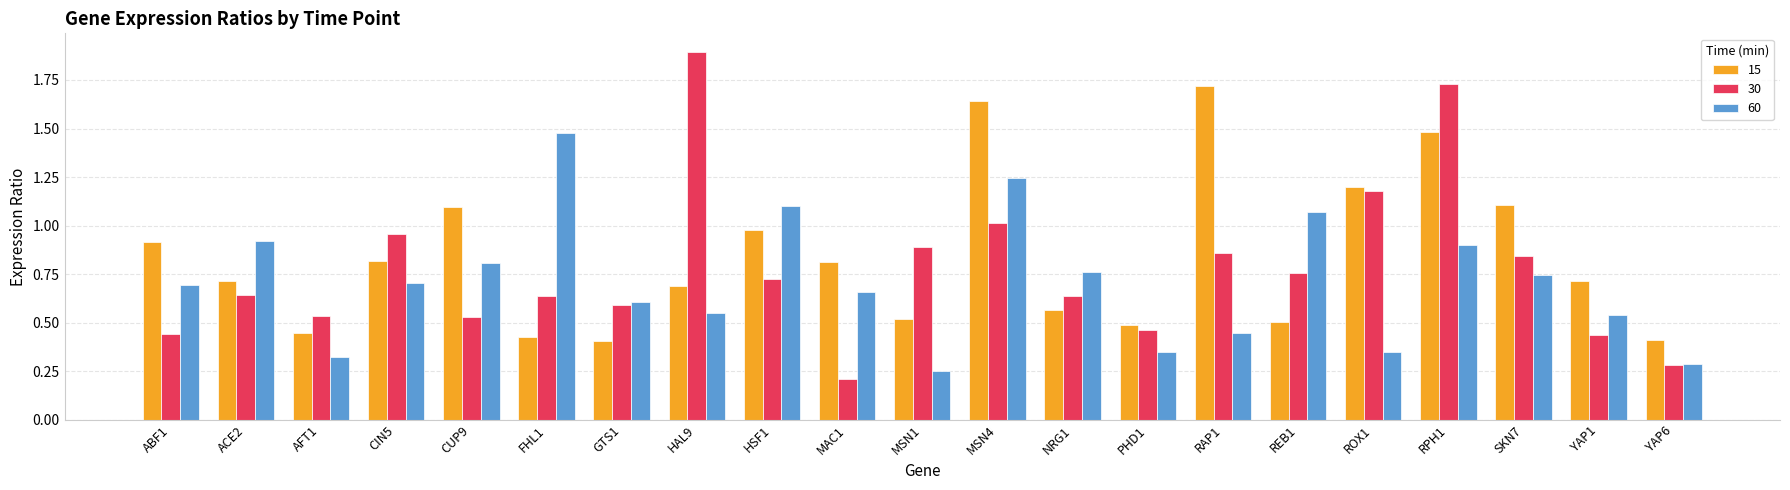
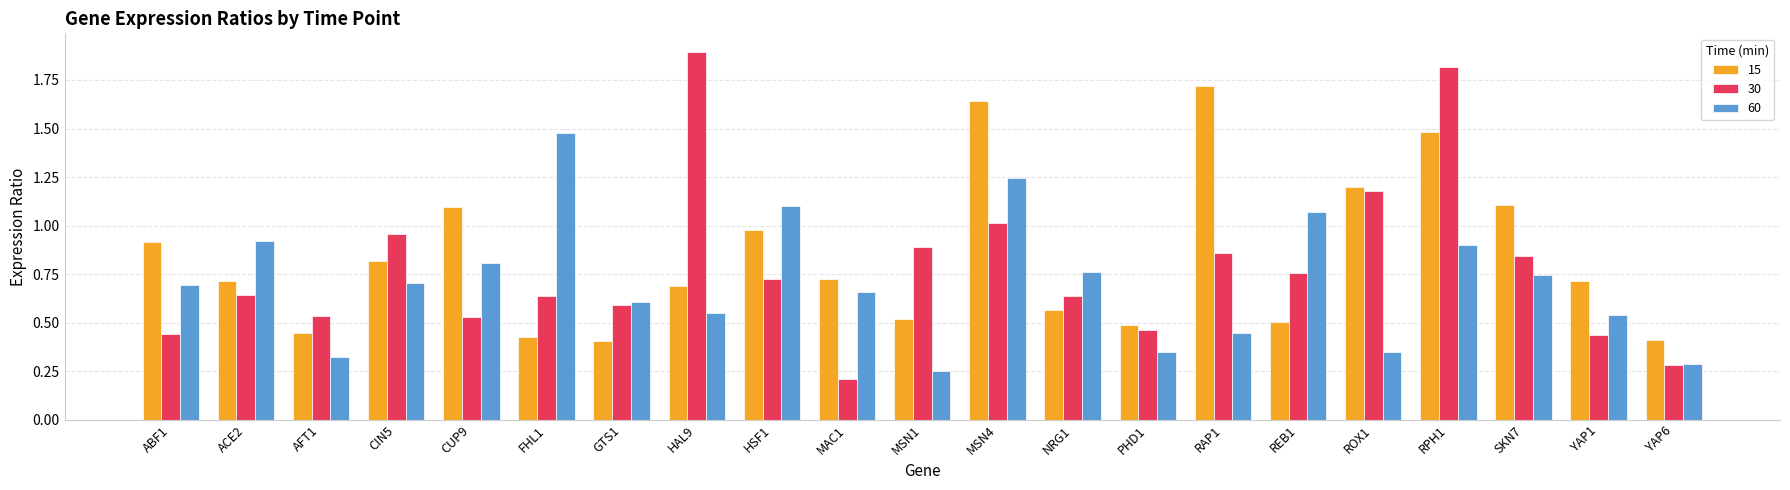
  {
    "15": {
      "ABF1": 0.92,
      "ACE2": 0.72,
      "AFT1": 0.44,
      "CIN5": 0.82,
      "CUP9": 1.10,
      "FHL1": 0.43,
      "GTS1": 0.40,
      "HAL9": 0.69,
      "HSF1": 0.98,
-     "MAC1": 0.81,
+     "MAC1": 0.73,
      "MSN1": 0.52,
      "MSN4": 1.64,
      "NRG1": 0.56,
      "PHD1": 0.49,
      "RAP1": 1.72,
      "REB1": 0.50,
      "ROX1": 1.20,
      "RPH1": 1.48,
      "SKN7": 1.11,
      "YAP1": 0.72,
      "YAP6": 0.41
    },
    "30": {
      "ABF1": 0.44,
      "ACE2": 0.64,
      "AFT1": 0.53,
      "CIN5": 0.96,
      "CUP9": 0.53,
      "FHL1": 0.63,
      "GTS1": 0.59,
      "HAL9": 1.90,
      "HSF1": 0.72,
      "MAC1": 0.21,
      "MSN1": 0.89,
      "MSN4": 1.01,
      "NRG1": 0.64,
      "PHD1": 0.46,
      "RAP1": 0.86,
      "REB1": 0.75,
      "ROX1": 1.18,
-     "RPH1": 1.73,
+     "RPH1": 1.82,
      "SKN7": 0.84,
      "YAP1": 0.43,
      "YAP6": 0.28
    },
    "60": {
      "ABF1": 0.69,
      "ACE2": 0.92,
      "AFT1": 0.32,
      "CIN5": 0.70,
      "CUP9": 0.81,
      "FHL1": 1.48,
      "GTS1": 0.61,
      "HAL9": 0.55,
      "HSF1": 1.10,
      "MAC1": 0.66,
      "MSN1": 0.25,
      "MSN4": 1.24,
      "NRG1": 0.76,
      "PHD1": 0.35,
      "RAP1": 0.45,
      "REB1": 1.07,
      "ROX1": 0.35,
      "RPH1": 0.90,
      "SKN7": 0.75,
      "YAP1": 0.54,
      "YAP6": 0.29
    }
  }
